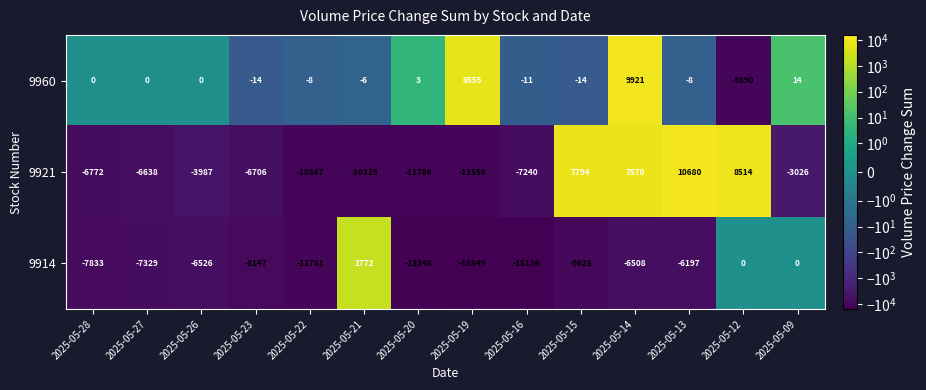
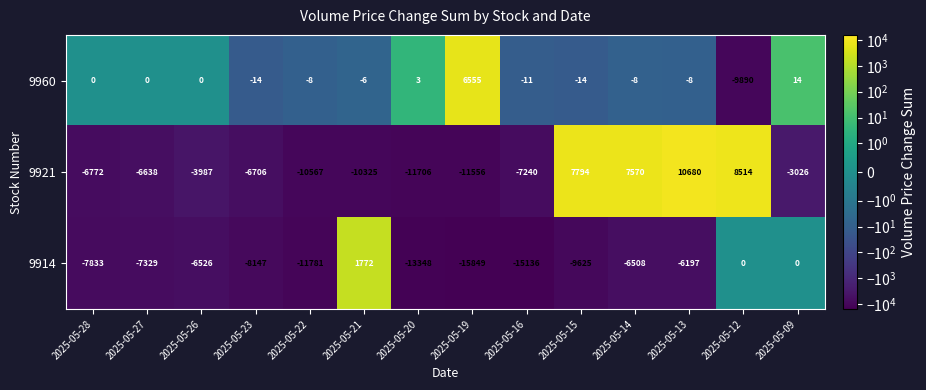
  {
    "9960": {
      "2025-05-28": 0,
      "2025-05-27": 0,
      "2025-05-26": 0,
      "2025-05-23": -14,
      "2025-05-22": -8,
      "2025-05-21": -6,
      "2025-05-20": 3,
      "2025-05-19": 6555,
      "2025-05-16": -11,
      "2025-05-15": -14,
-     "2025-05-14": 9921,
+     "2025-05-14": -8,
      "2025-05-13": -8,
      "2025-05-12": -9890,
      "2025-05-09": 14
    },
    "9921": {
      "2025-05-28": -6772,
      "2025-05-27": -6638,
      "2025-05-26": -3987,
      "2025-05-23": -6706,
      "2025-05-22": -10567,
      "2025-05-21": -10325,
      "2025-05-20": -11706,
      "2025-05-19": -11556,
      "2025-05-16": -7240,
      "2025-05-15": 7794,
      "2025-05-14": 7570,
      "2025-05-13": 10680,
      "2025-05-12": 8514,
      "2025-05-09": -3026
    },
    "9914": {
      "2025-05-28": -7833,
      "2025-05-27": -7329,
      "2025-05-26": -6526,
      "2025-05-23": -8147,
      "2025-05-22": -11781,
      "2025-05-21": 1772,
      "2025-05-20": -13348,
      "2025-05-19": -15849,
      "2025-05-16": -15136,
      "2025-05-15": -9625,
      "2025-05-14": -6508,
      "2025-05-13": -6197,
      "2025-05-12": 0,
      "2025-05-09": 0
    }
  }
